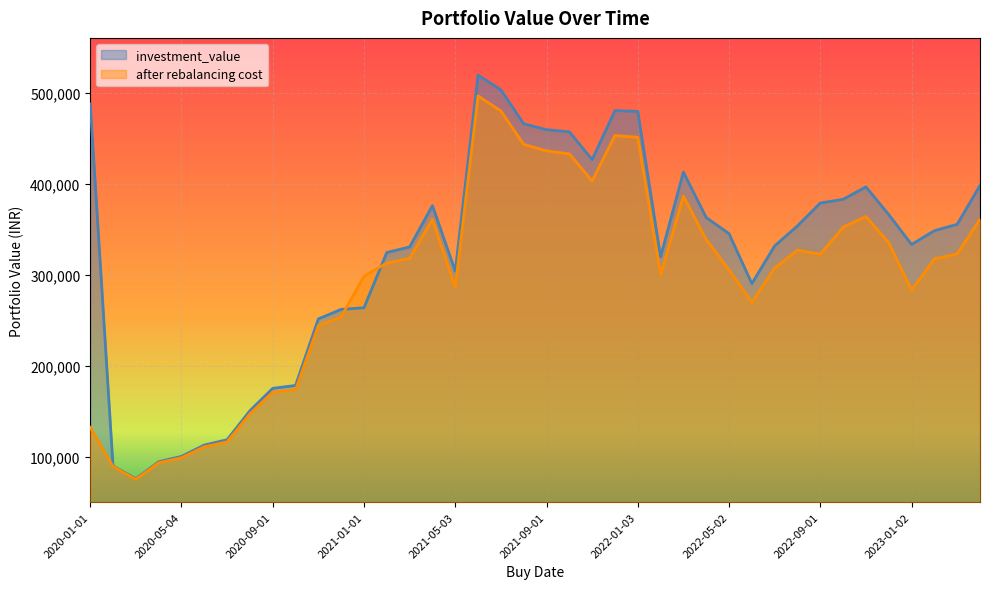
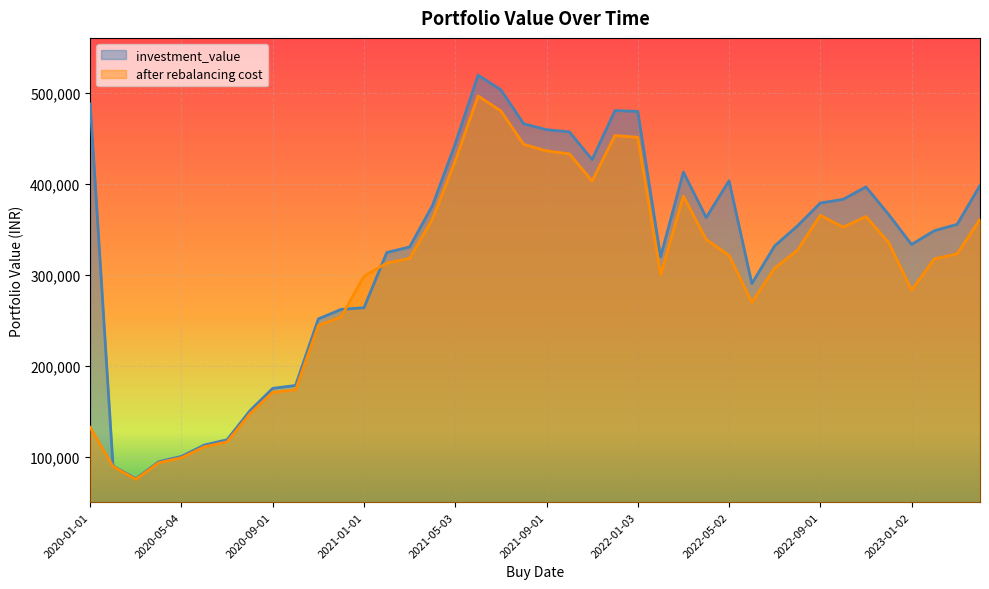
  {
    "investment_value": {
      "2020-01-01": "490,000",
      "2020-09-01": "180,000",
      "2021-01-01": "260,000",
-     "2021-05-03": "300,000",
+     "2021-05-03": "440,000",
      "2021-09-01": "460,000",
      "2022-01-03": "480,000",
-     "2022-05-02": "340,000",
+     "2022-05-02": "400,000",
      "2022-09-01": "380,000",
      "2023-01-02": "330,000"
    },
    "after rebalancing cost": {
      "2020-01-01": "130,000",
      "2020-09-01": "170,000",
      "2021-01-01": "300,000",
-     "2021-05-03": "290,000",
+     "2021-05-03": "420,000",
      "2021-09-01": "440,000",
      "2022-01-03": "450,000",
-     "2022-05-02": "310,000",
-     "2022-09-01": "320,000",
+     "2022-05-02": "320,000",
+     "2022-09-01": "370,000",
      "2023-01-02": "280,000"
    }
  }
